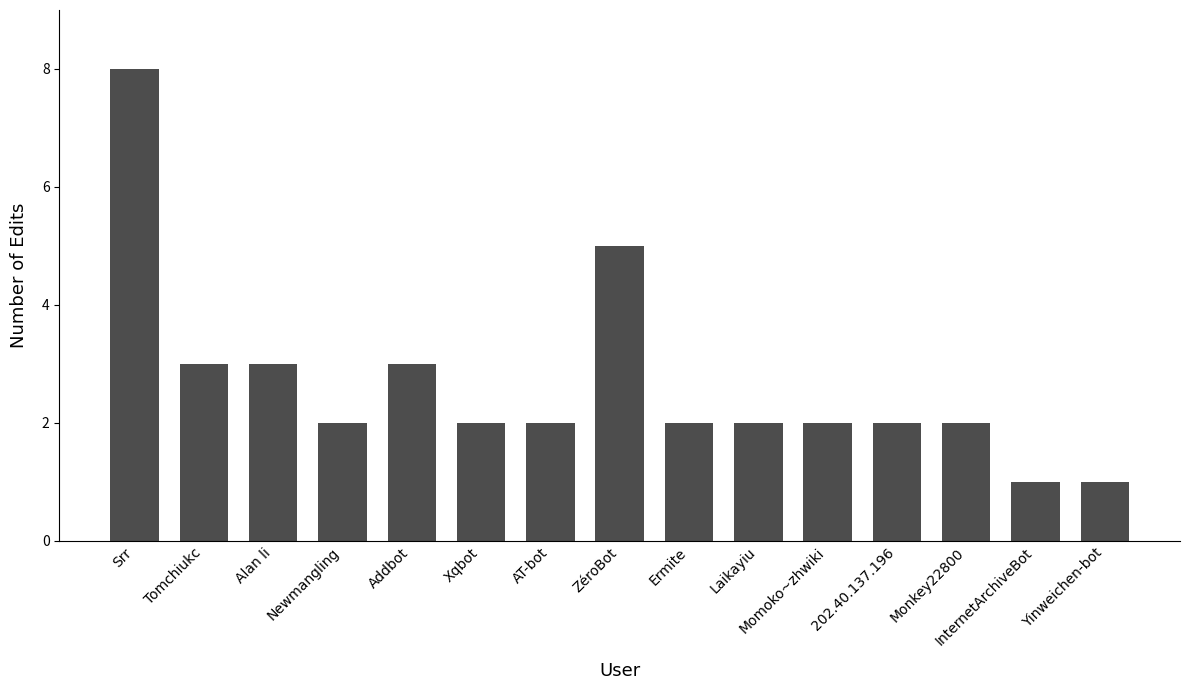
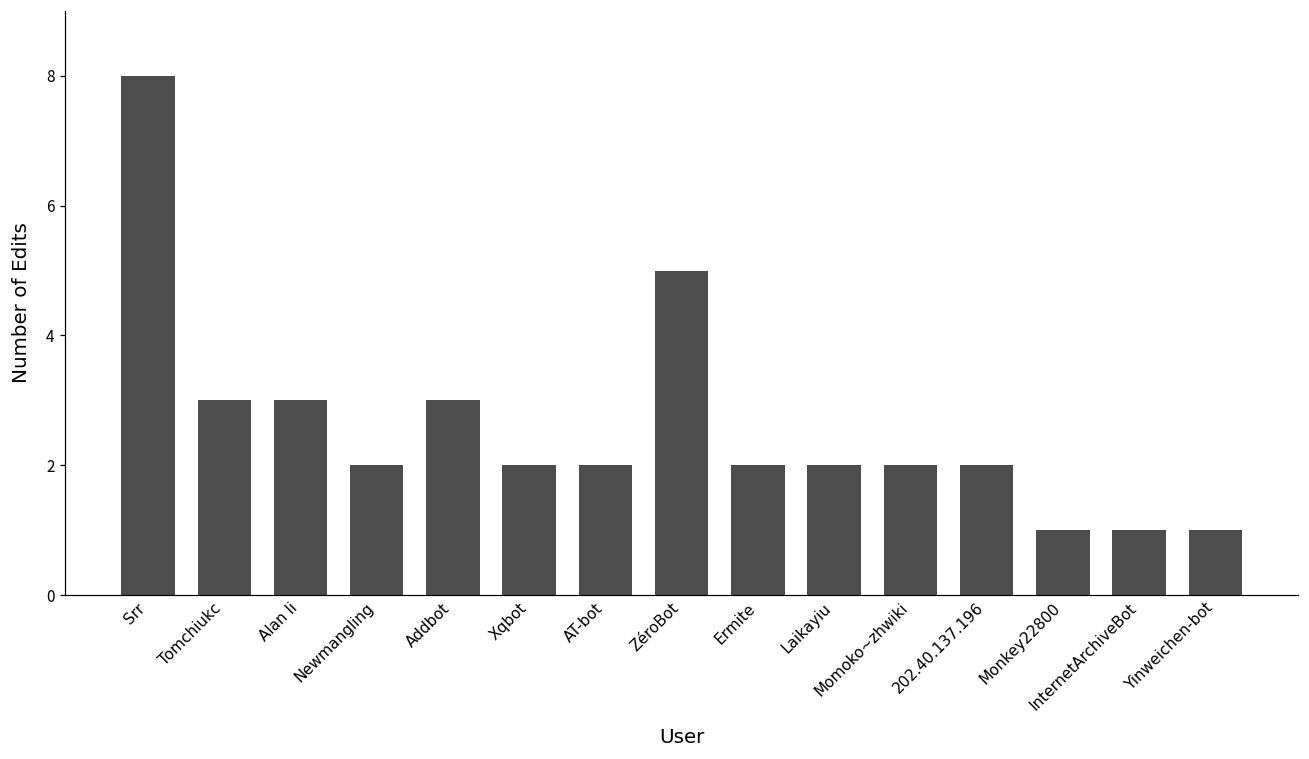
  {
    "Srr": 8,
    "Tomchiukc": 3,
    "Alan li": 3,
    "Newmangling": 2,
    "Addbot": 3,
    "Xqbot": 2,
    "AT-bot": 2,
    "ZéroBot": 5,
    "Ermite": 2,
    "Laikayiu": 2,
    "Momoko~zhwiki": 2,
    "202.40.137.196": 2,
-   "Monkey22800": 2,
+   "Monkey22800": 1,
    "InternetArchiveBot": 1,
    "Yinweichen-bot": 1
  }
